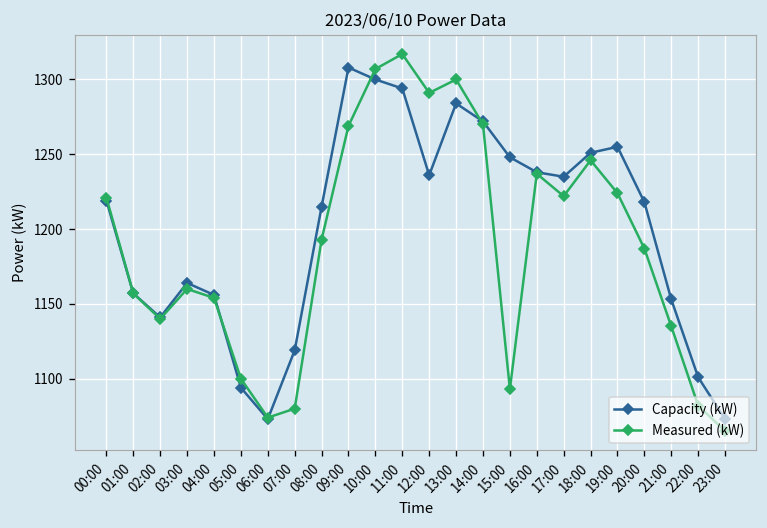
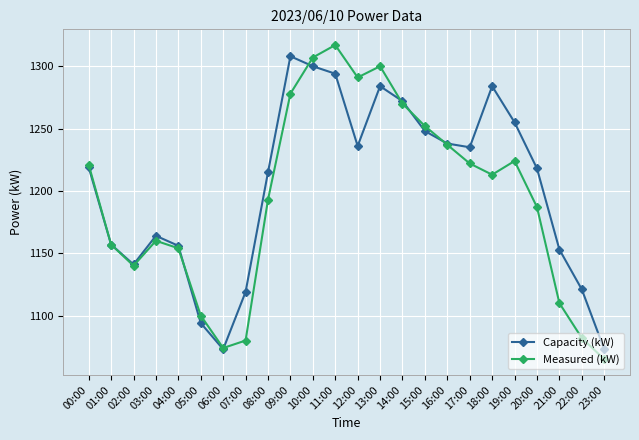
  {
    "Capacity (kW)": {
      "03:00": 1164,
      "05:00": 1094,
      "07:00": 1119,
      "08:00": 1215,
      "09:00": 1308,
      "10:00": 1300,
      "11:00": 1294,
      "12:00": 1236,
      "13:00": 1284,
      "15:00": 1248,
      "17:00": 1235,
-     "18:00": 1251,
+     "18:00": 1284,
      "19:00": 1255,
      "20:00": 1218,
      "21:00": 1153,
-     "22:00": 1101
+     "22:00": 1121
    },
    "Measured (kW)": {
      "03:00": 1160,
      "05:00": 1100,
      "07:00": 1080,
      "08:00": 1193,
-     "09:00": 1269,
+     "09:00": 1278,
      "10:00": 1307,
      "11:00": 1317,
      "12:00": 1291,
      "13:00": 1300,
-     "15:00": 1093,
+     "15:00": 1252,
      "17:00": 1222,
-     "18:00": 1246,
+     "18:00": 1213,
      "19:00": 1224,
      "20:00": 1187,
-     "21:00": 1135
+     "21:00": 1110
    }
  }
